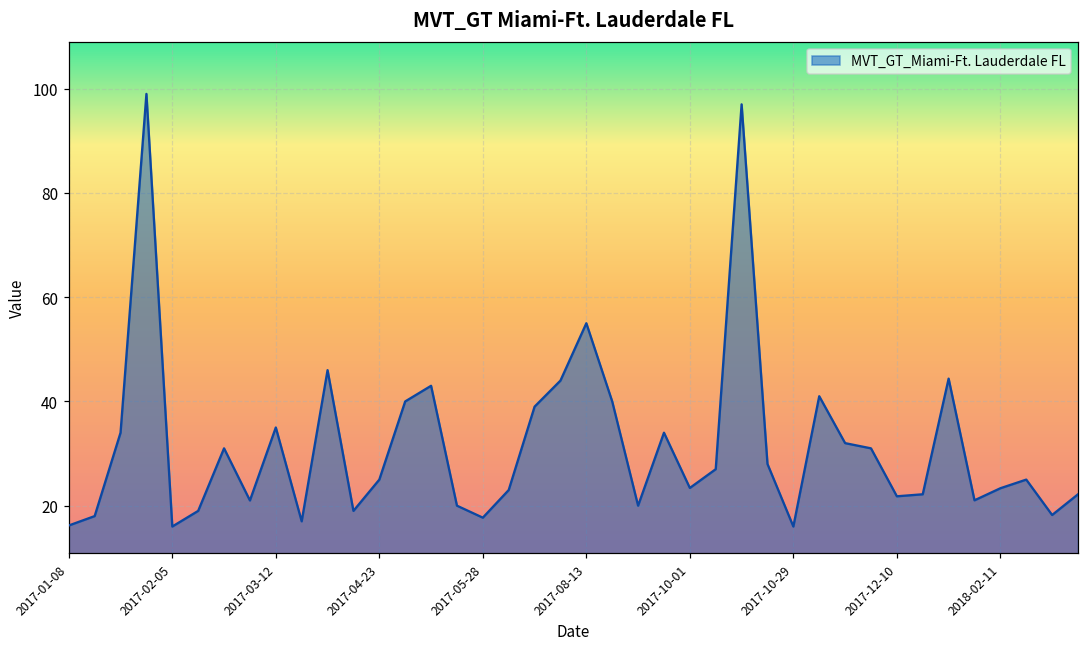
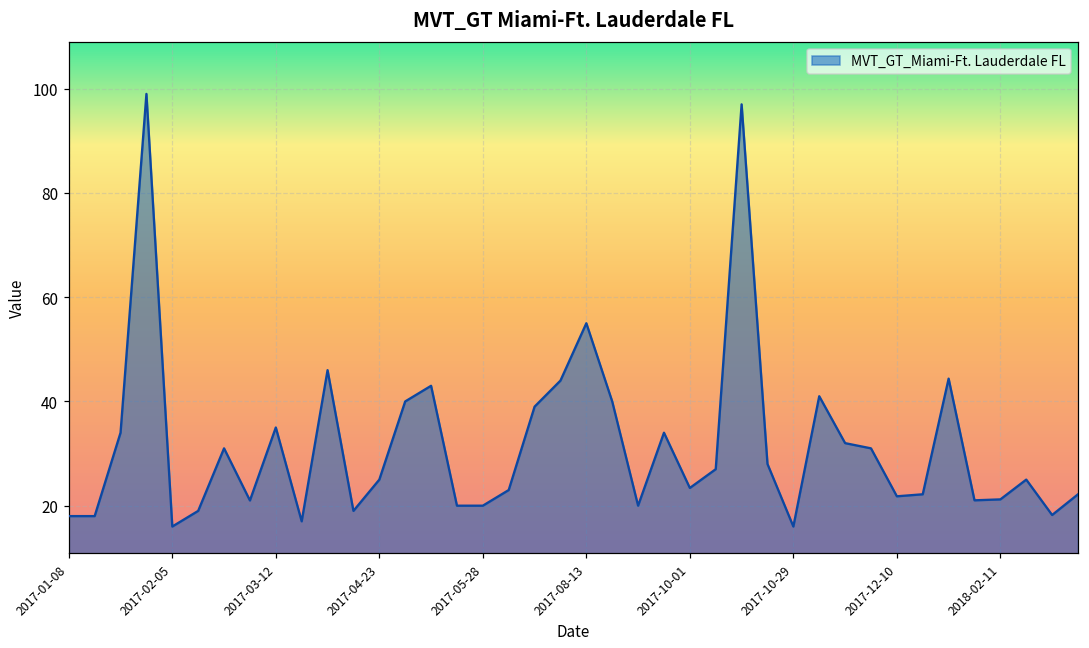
  {
-   "2017-01-08": 16,
+   "2017-01-08": 18,
    "2017-02-05": 16,
    "2017-03-12": 35,
    "2017-04-23": 25,
-   "2017-05-28": 18,
+   "2017-05-28": 20,
    "2017-08-13": 55,
    "2017-10-01": 23,
    "2017-10-29": 16,
    "2017-12-10": 22,
-   "2018-02-11": 23
+   "2018-02-11": 21
  }
